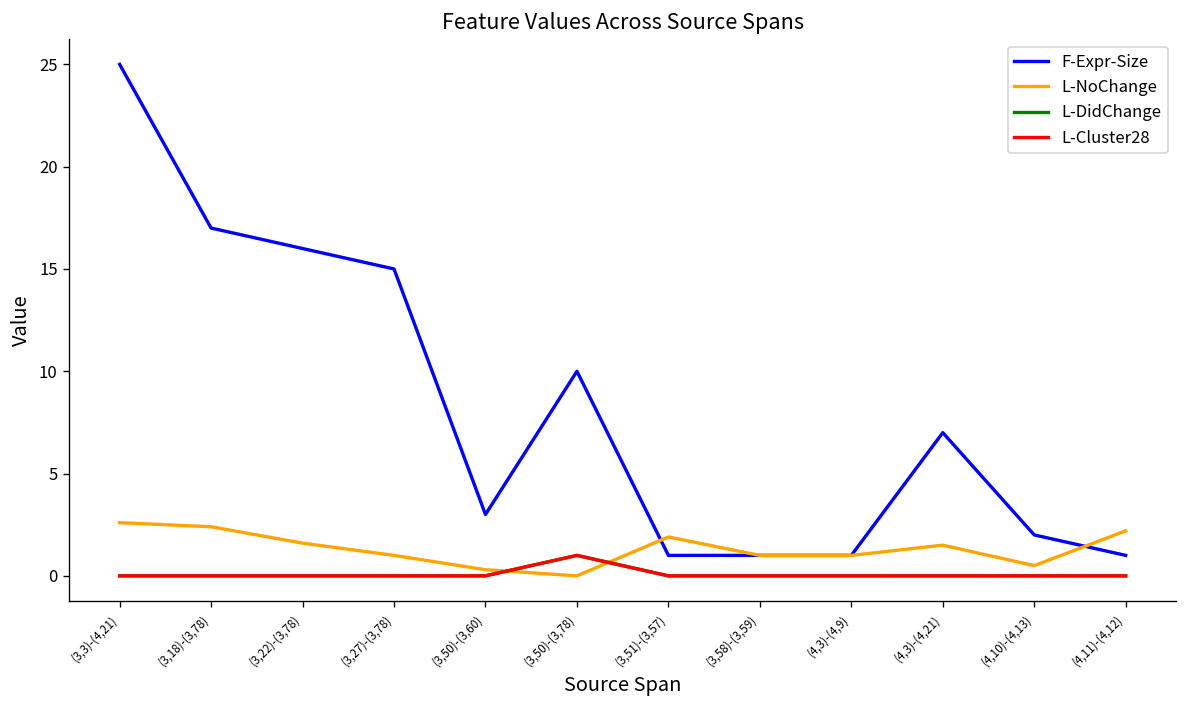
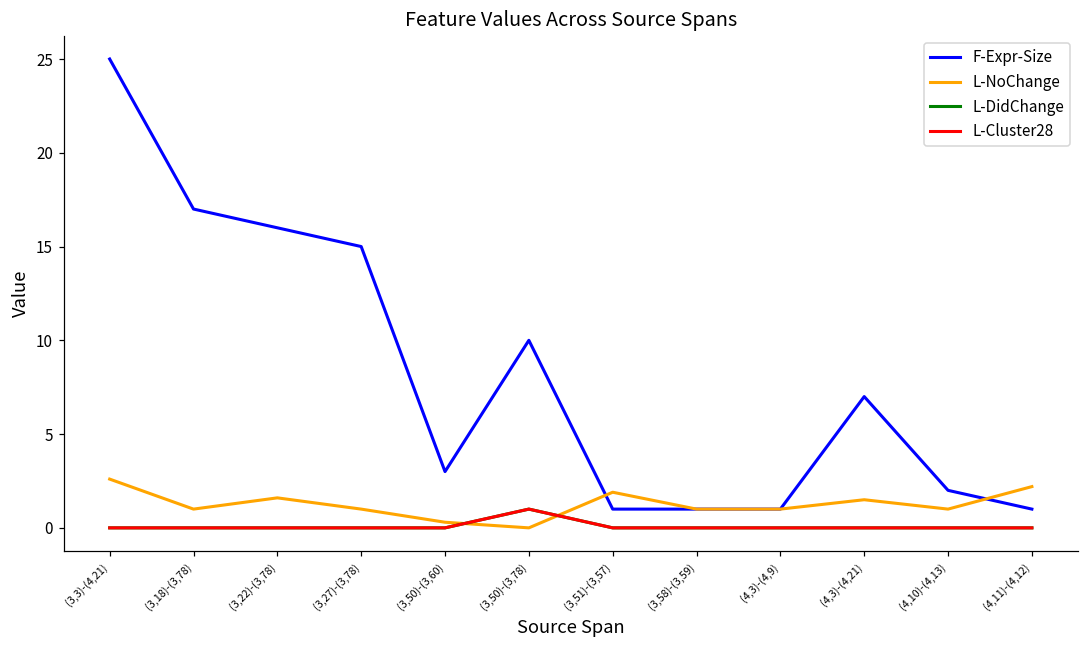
  {
    "F-Expr-Size": {
      "(3,3)-(4,21)": 25.0,
      "(3,18)-(3,78)": 17.0,
      "(3,22)-(3,78)": 16.0,
      "(3,27)-(3,78)": 15.0,
      "(3,50)-(3,60)": 3.0,
      "(3,50)-(3,78)": 10.0,
      "(3,51)-(3,57)": 1.0,
      "(4,3)-(4,21)": 7.0,
      "(4,10)-(4,13)": 2.0,
      "(4,11)-(4,12)": 1.0
    },
    "L-NoChange": {
      "(3,3)-(4,21)": 2.6,
-     "(3,18)-(3,78)": 2.4,
+     "(3,18)-(3,78)": 1.0,
      "(3,22)-(3,78)": 1.6,
      "(3,27)-(3,78)": 1.0,
      "(3,50)-(3,60)": 0.3,
      "(3,50)-(3,78)": 0.0,
      "(3,51)-(3,57)": 1.9,
      "(4,3)-(4,21)": 1.5,
-     "(4,10)-(4,13)": 0.5,
+     "(4,10)-(4,13)": 1.0,
      "(4,11)-(4,12)": 2.2
    },
    "L-Cluster28": {
      "(3,3)-(4,21)": 0.0,
      "(3,18)-(3,78)": 0.0,
      "(3,22)-(3,78)": 0.0,
      "(3,27)-(3,78)": 0.0,
      "(3,50)-(3,60)": 0.0,
      "(3,50)-(3,78)": 1.0,
      "(3,51)-(3,57)": 0.0,
      "(3,58)-(3,59)": 0.0,
      "(4,3)-(4,9)": 0.0,
      "(4,3)-(4,21)": 0.0,
      "(4,10)-(4,13)": 0.0,
      "(4,11)-(4,12)": 0.0
    }
  }
